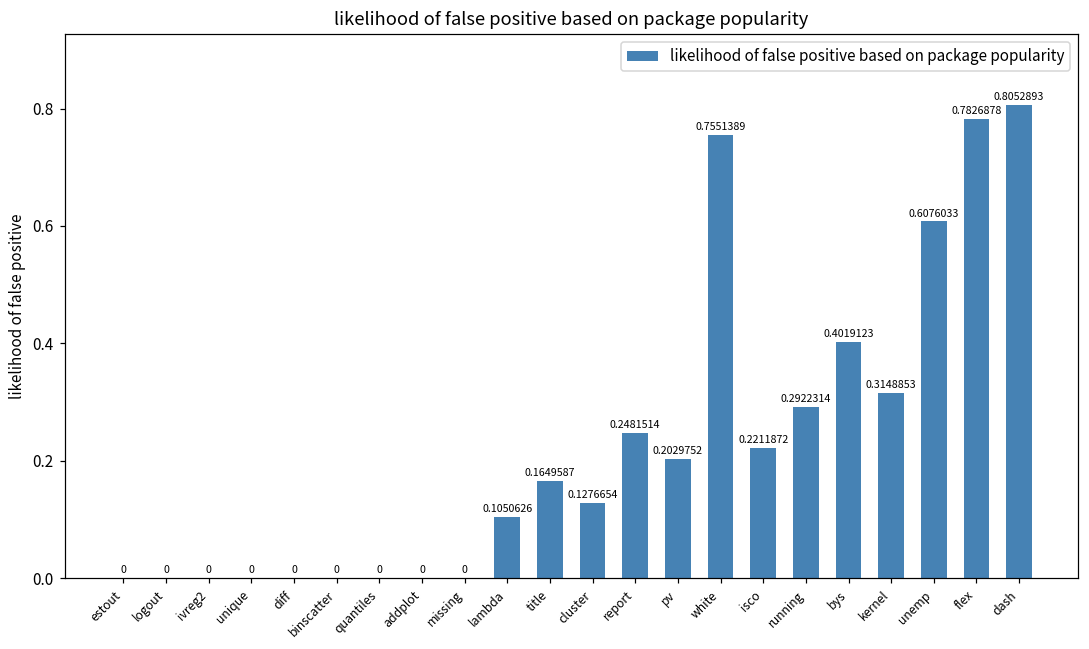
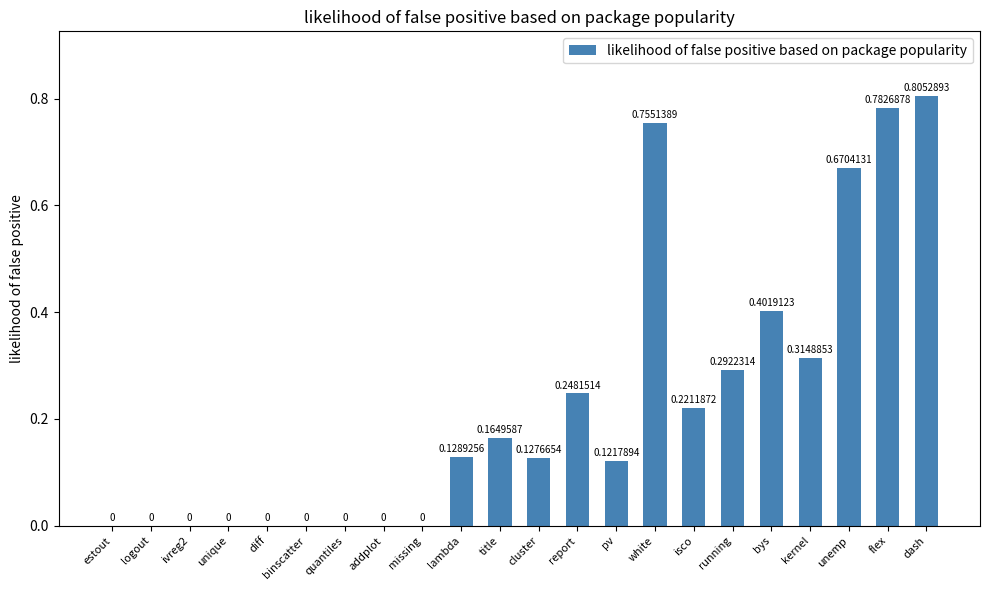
  {
    "estout": 0,
    "logout": 0,
    "ivreg2": 0,
    "unique": 0,
    "diff": 0,
    "binscatter": 0,
    "quantiles": 0,
    "addplot": 0,
    "missing": 0,
-   "lambda": 0.1050626,
+   "lambda": 0.1289256,
    "title": 0.1649587,
    "cluster": 0.1276654,
    "report": 0.2481514,
-   "pv": 0.2029752,
+   "pv": 0.1217894,
    "white": 0.7551389,
    "isco": 0.2211872,
    "running": 0.2922314,
    "bys": 0.4019123,
    "kernel": 0.3148853,
-   "unemp": 0.6076033,
+   "unemp": 0.6704131,
    "flex": 0.7826878,
    "dash": 0.8052893
  }
